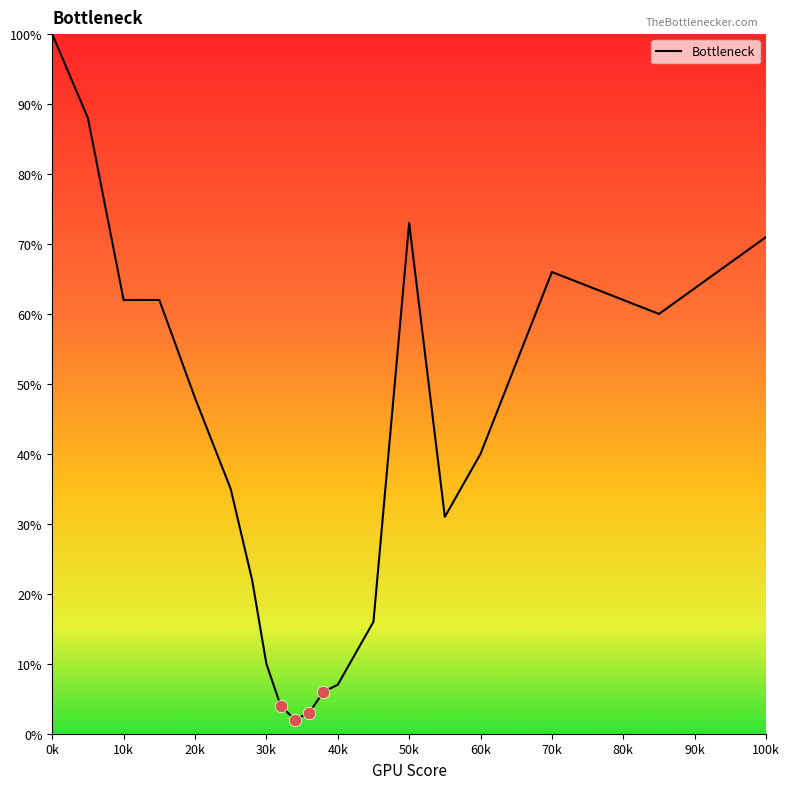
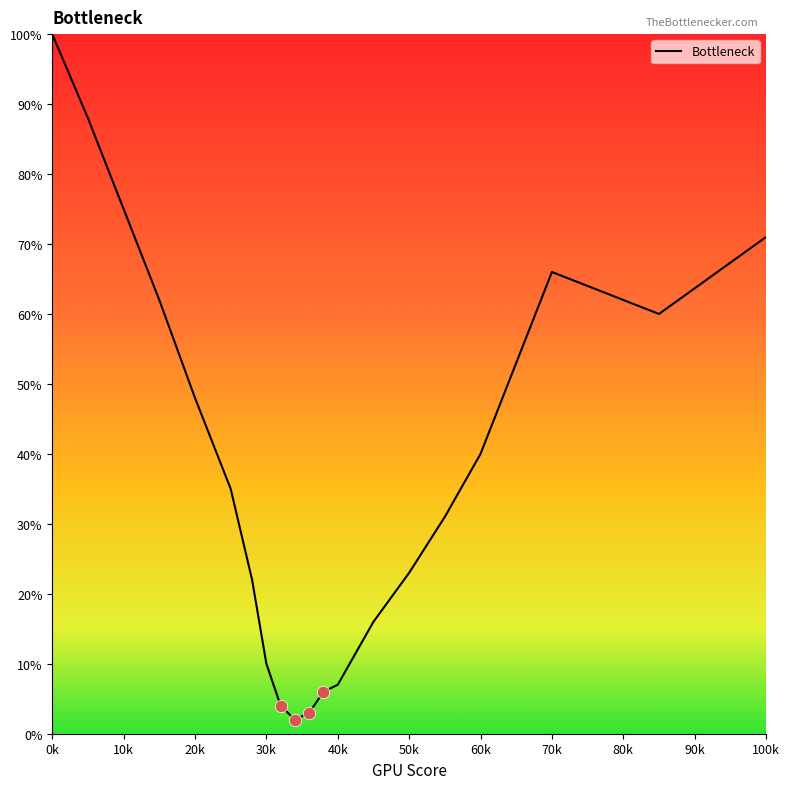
  {
    "Bottleneck": {
      "0k": "100%",
-     "10k": "62%",
+     "10k": "75%",
      "20k": "48%",
      "30k": "10%",
      "40k": "7%",
-     "50k": "73%",
+     "50k": "23%",
      "60k": "40%",
      "70k": "66%",
      "100k": "71%"
    }
  }
